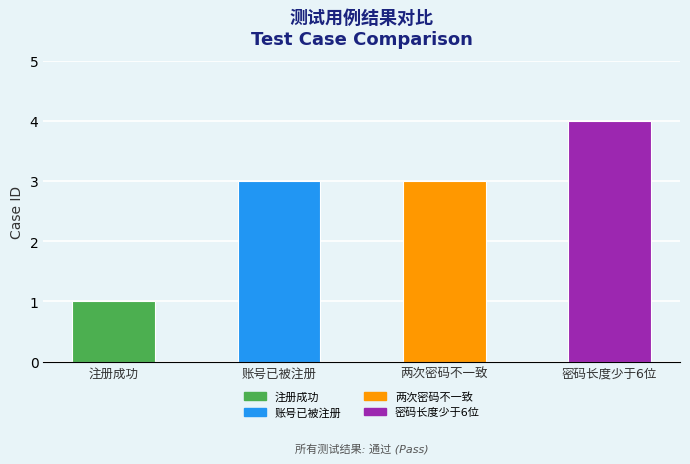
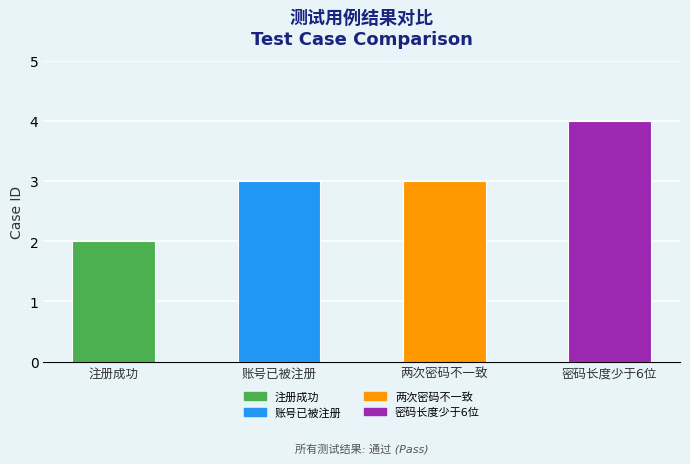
  {
-   "注册成功": 1,
+   "注册成功": 2,
    "账号已被注册": 3,
    "两次密码不一致": 3,
    "密码长度少于6位": 4
  }
